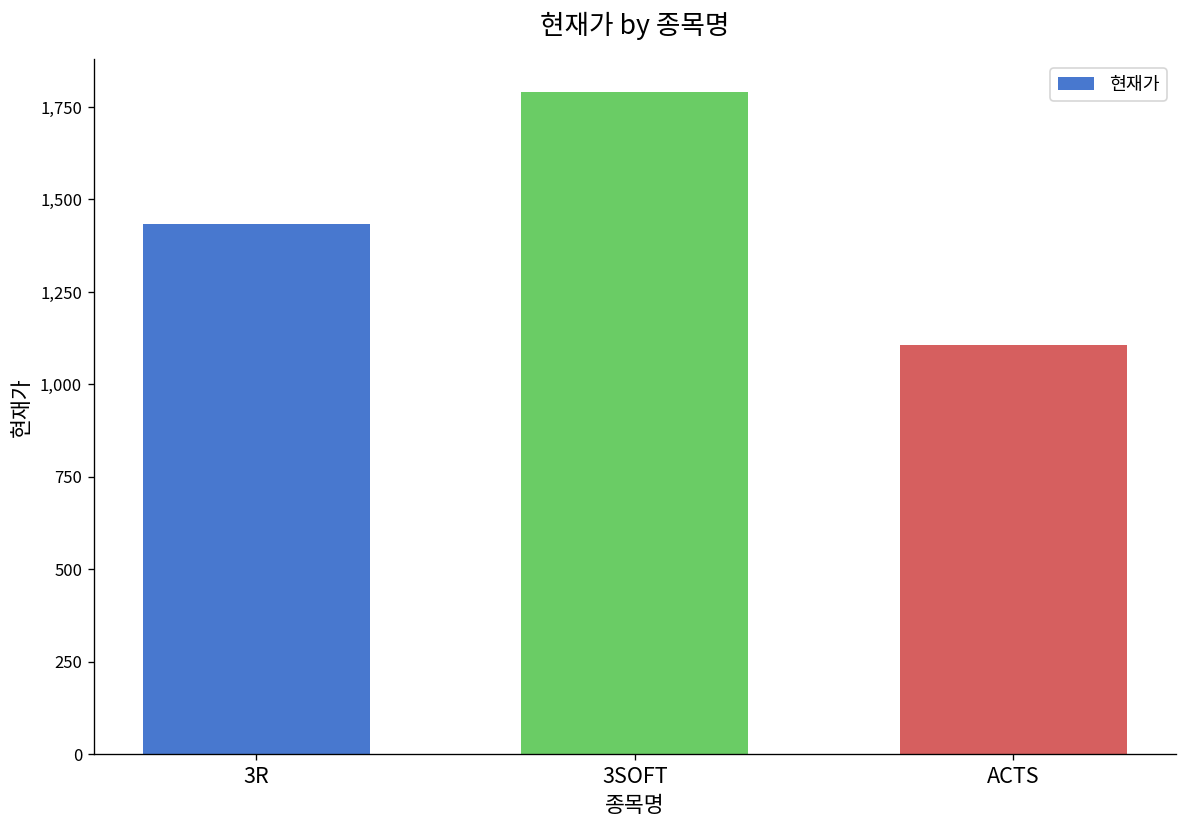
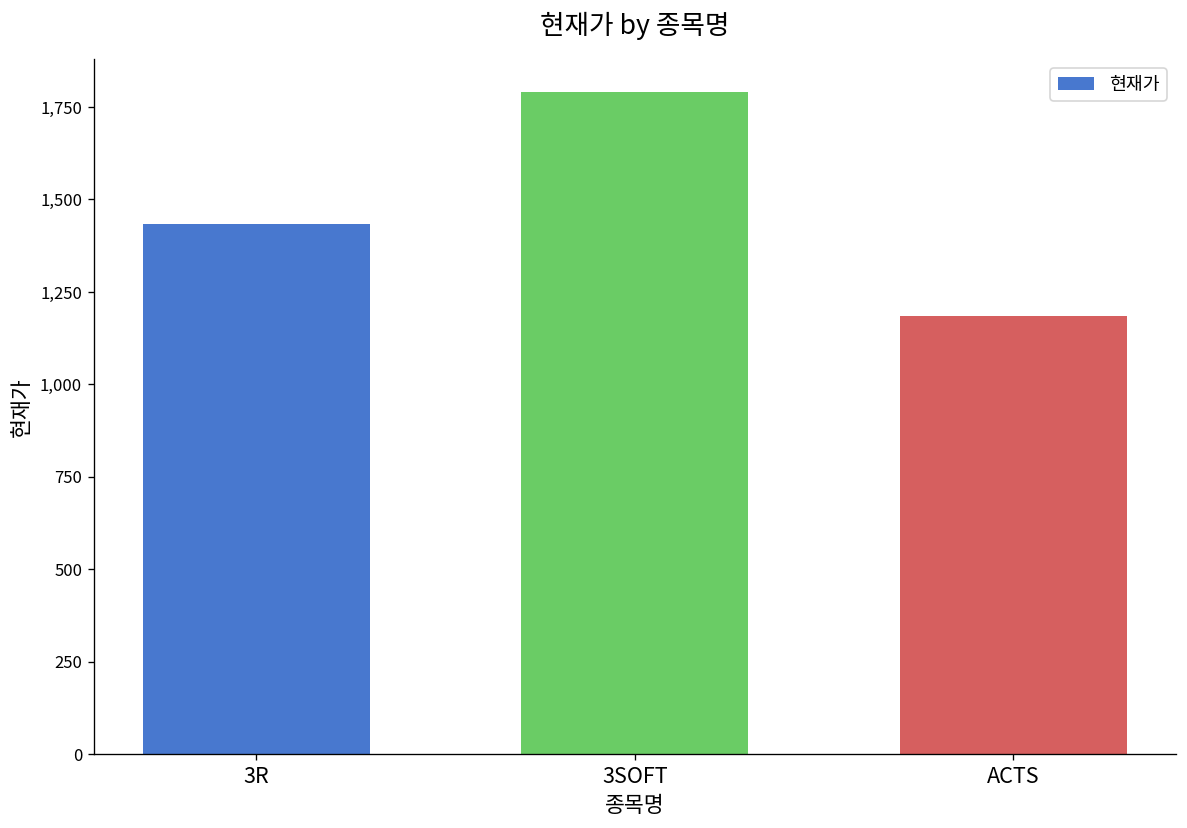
  {
    "3R": "1,430",
    "3SOFT": "1,790",
-   "ACTS": "1,110"
+   "ACTS": "1,190"
  }
